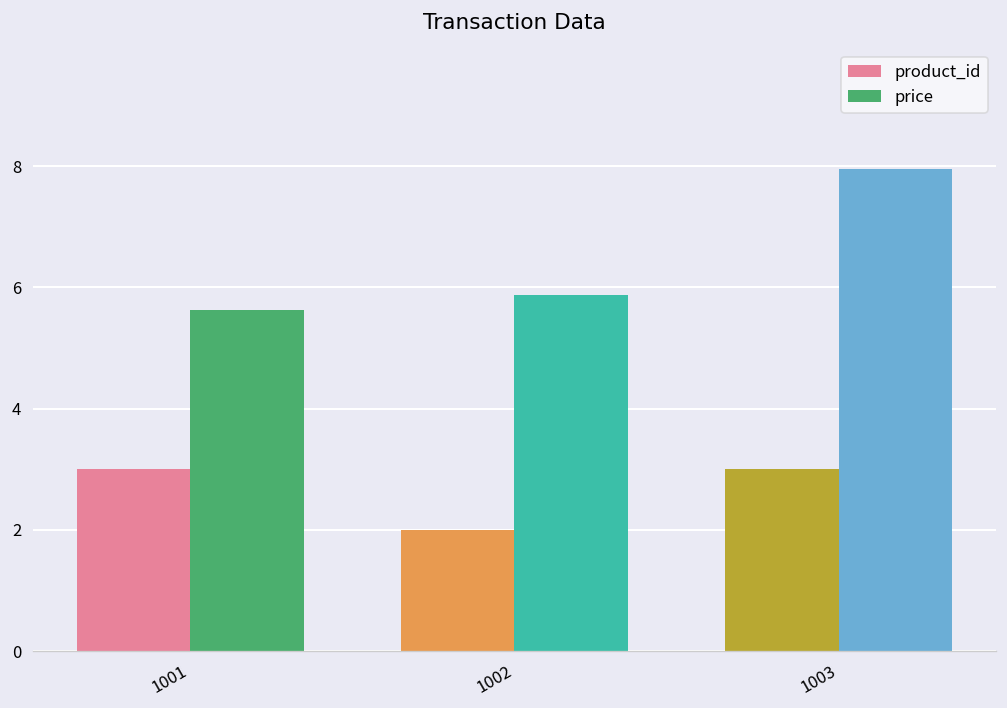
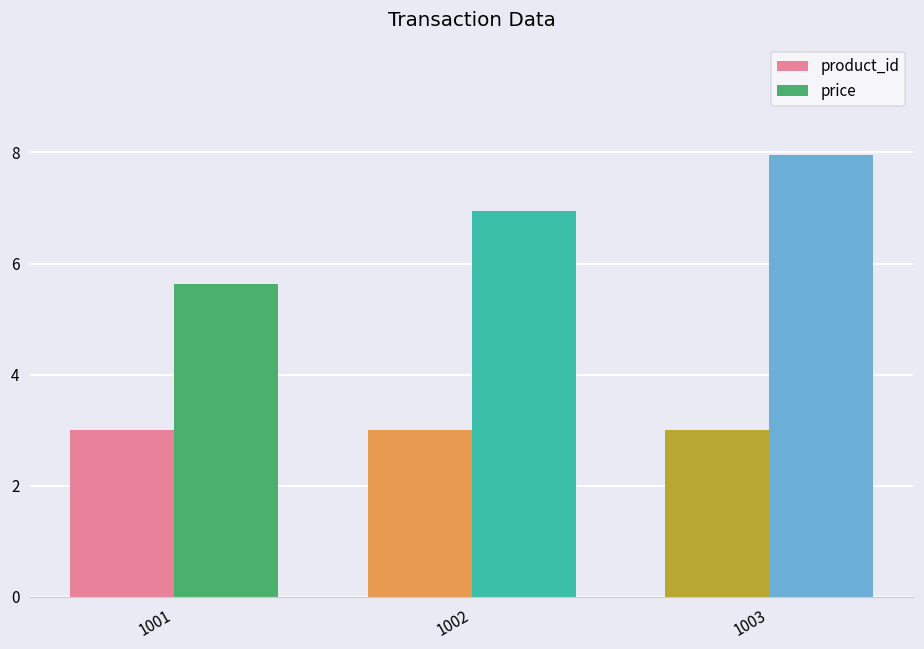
  {
    "product_id": {
      "1001": 3,
-     "1002": 2,
+     "1002": 3,
      "1003": 3
    },
    "price": {
      "1001": 5.6,
-     "1002": 5.9,
+     "1002": 7.0,
      "1003": 8.0
    }
  }
